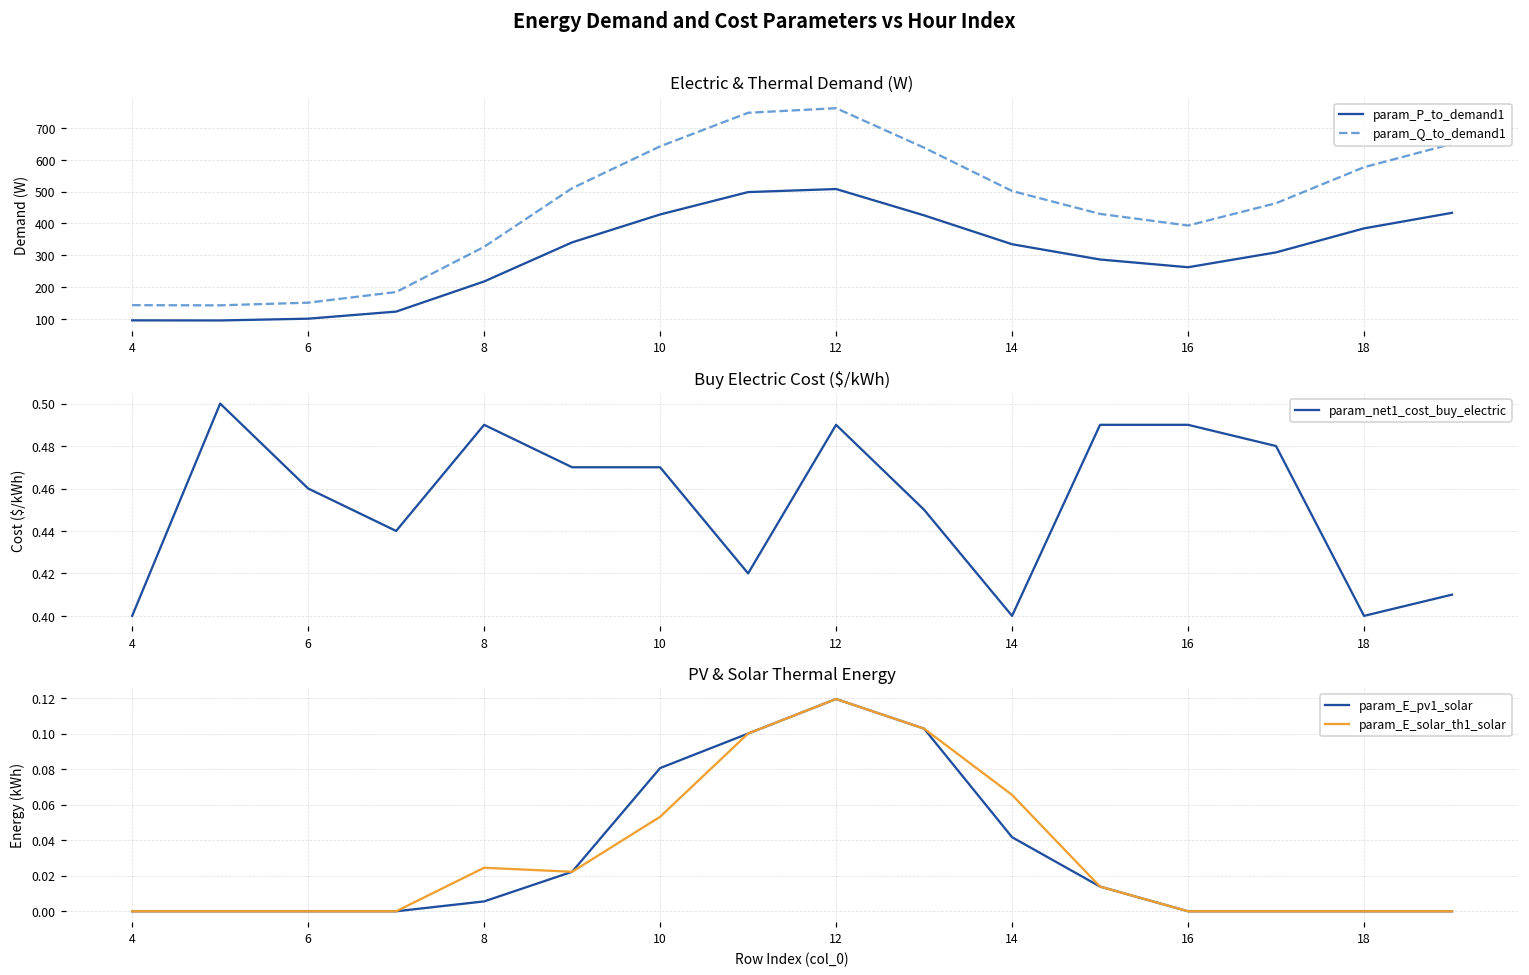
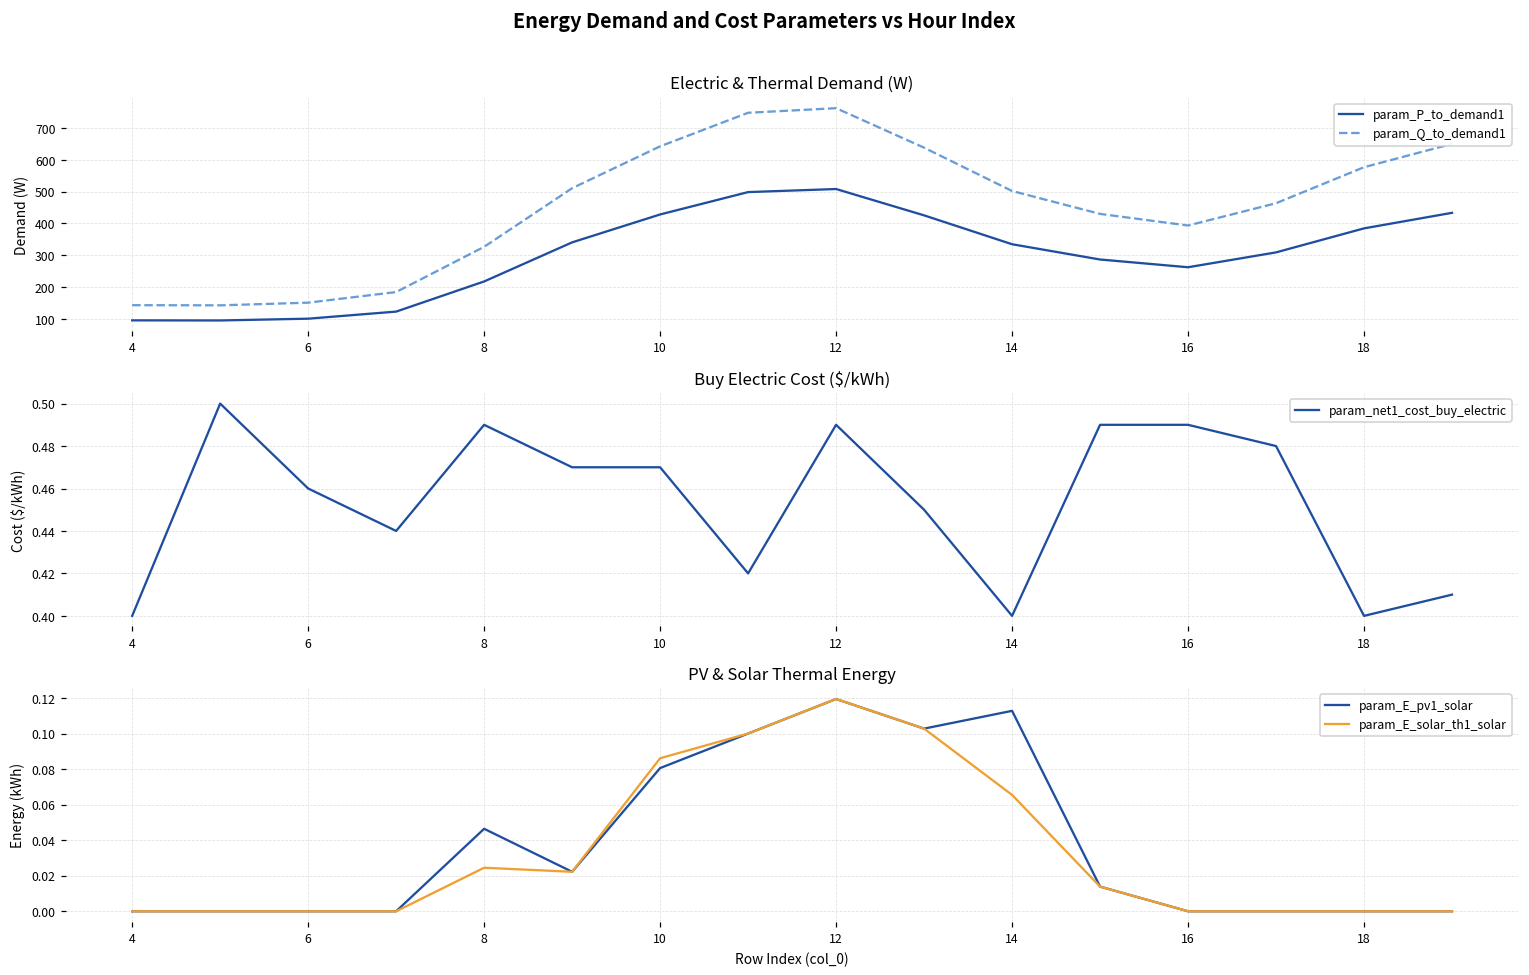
  {
    "Buy Electric Cost ($/kWh)": {
      "4": 0.400,
      "6": 0.460,
      "8": 0.490,
      "10": 0.470,
      "12": 0.490,
      "14": 0.400,
      "16": 0.490,
      "18": 0.400
    },
    "PV & Solar Thermal Energy": {
      "param_E_pv1_solar": {
-       "8": 0.006,
+       "8": 0.046,
        "10": 0.081,
-       "14": 0.042
+       "14": 0.113
      },
      "param_E_solar_th1_solar": {
        "8": 0.024,
-       "10": 0.053,
+       "10": 0.086,
        "14": 0.065
      }
    }
  }
